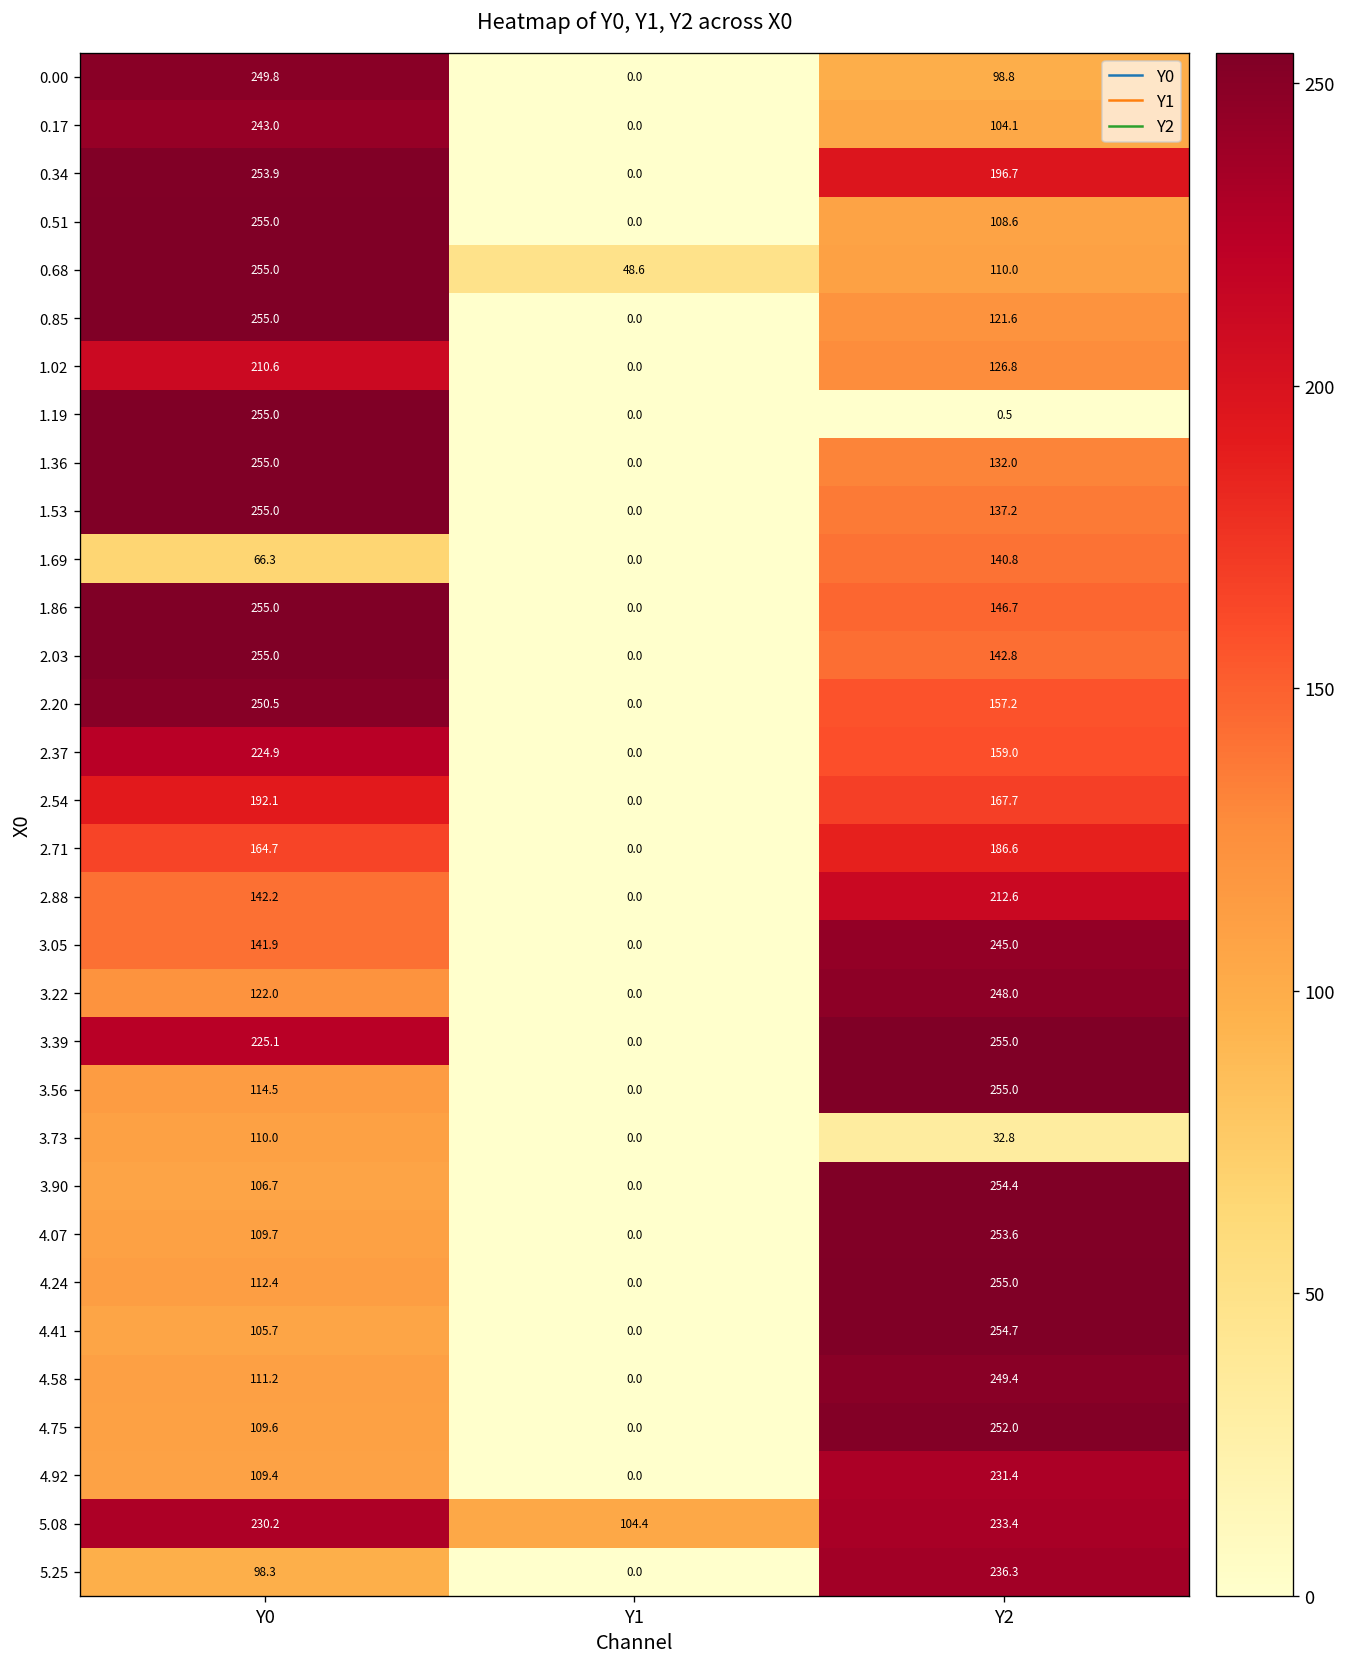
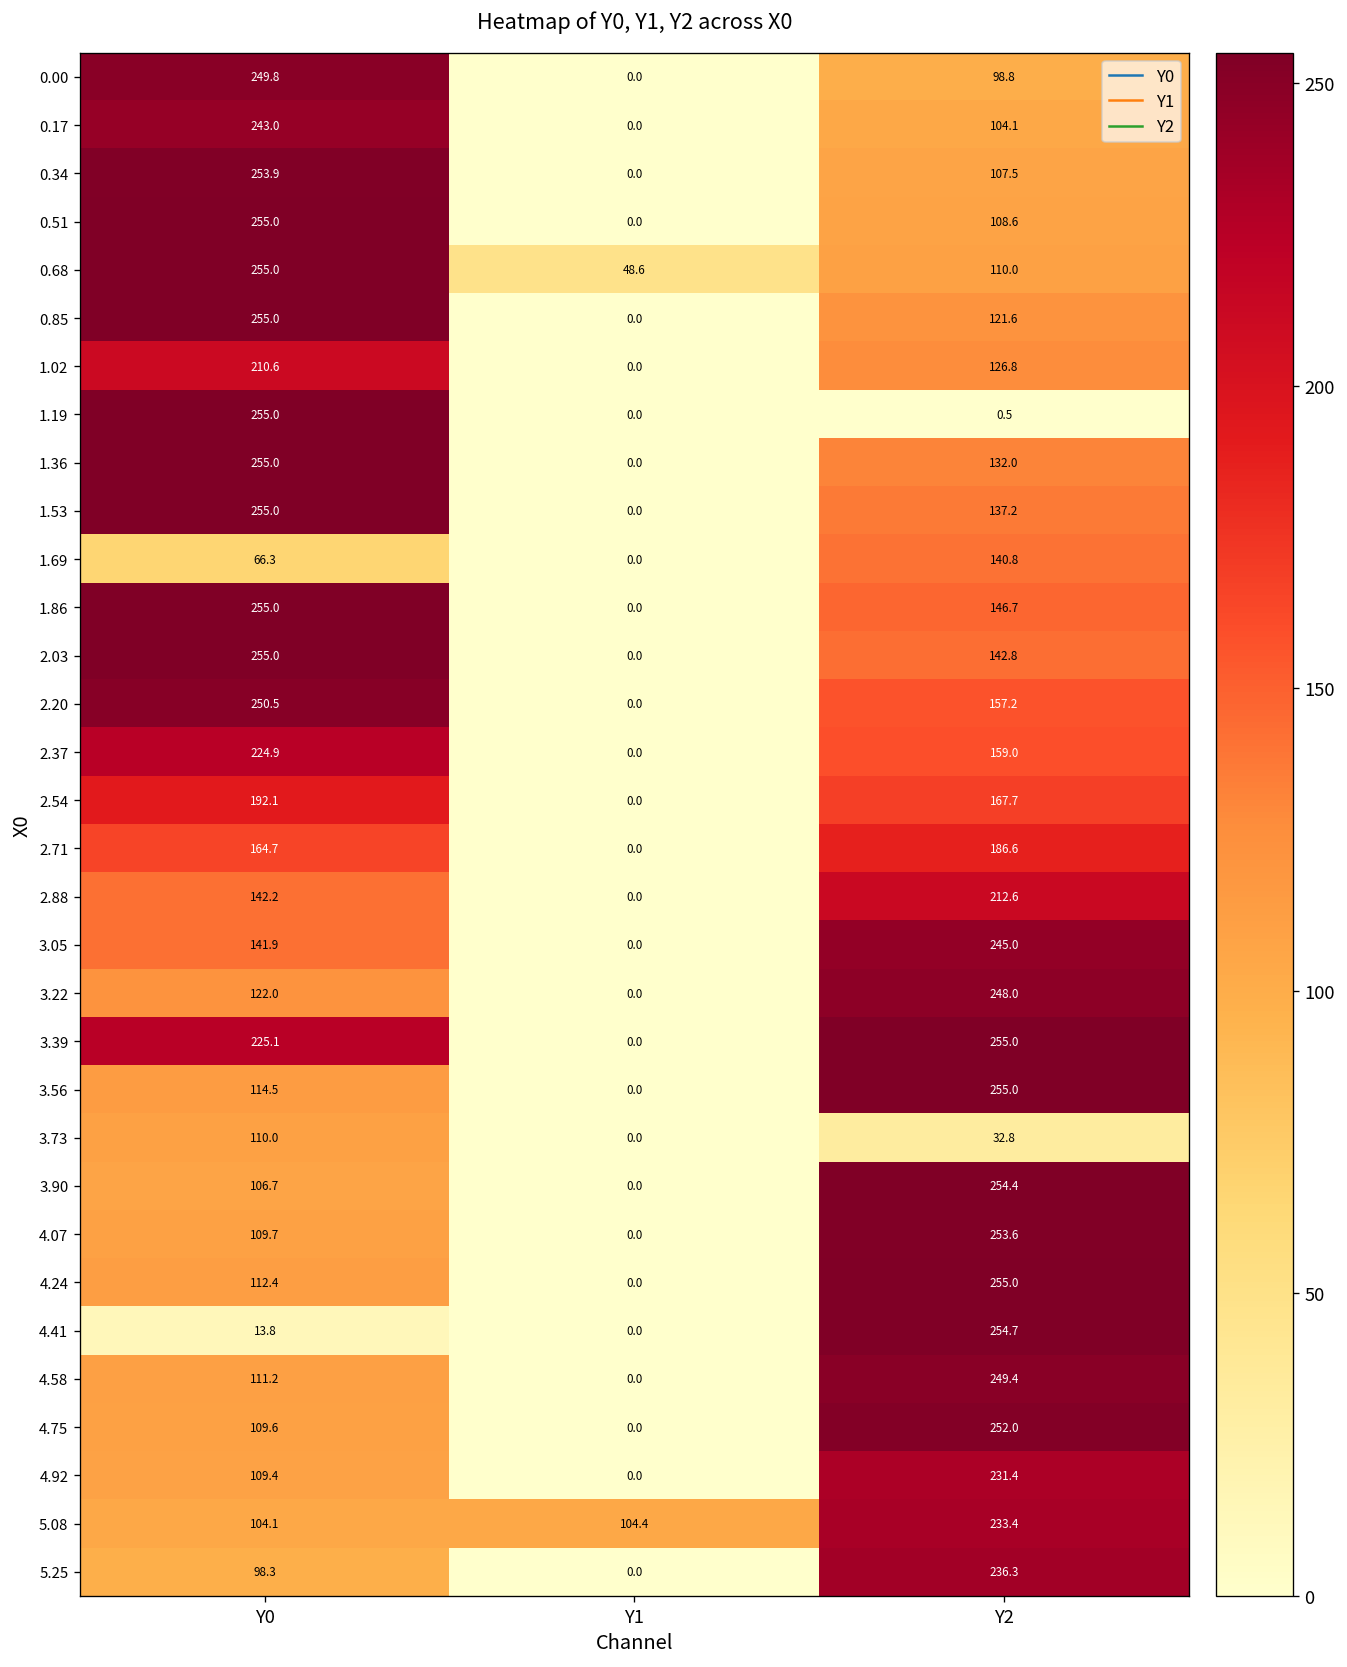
  {
    "0.00": {
      "Y0": 249.8,
      "Y1": 0.0,
      "Y2": 98.8
    },
    "0.17": {
      "Y0": 243.0,
      "Y1": 0.0,
      "Y2": 104.1
    },
    "0.34": {
      "Y0": 253.9,
      "Y1": 0.0,
-     "Y2": 196.7
+     "Y2": 107.5
    },
    "0.51": {
      "Y0": 255.0,
      "Y1": 0.0,
      "Y2": 108.6
    },
    "0.68": {
      "Y0": 255.0,
      "Y1": 48.6,
      "Y2": 110.0
    },
    "0.85": {
      "Y0": 255.0,
      "Y1": 0.0,
      "Y2": 121.6
    },
    "1.02": {
      "Y0": 210.6,
      "Y1": 0.0,
      "Y2": 126.8
    },
    "1.19": {
      "Y0": 255.0,
      "Y1": 0.0,
      "Y2": 0.5
    },
    "1.36": {
      "Y0": 255.0,
      "Y1": 0.0,
      "Y2": 132.0
    },
    "1.53": {
      "Y0": 255.0,
      "Y1": 0.0,
      "Y2": 137.2
    },
    "1.69": {
      "Y0": 66.3,
      "Y1": 0.0,
      "Y2": 140.8
    },
    "1.86": {
      "Y0": 255.0,
      "Y1": 0.0,
      "Y2": 146.7
    },
    "2.03": {
      "Y0": 255.0,
      "Y1": 0.0,
      "Y2": 142.8
    },
    "2.20": {
      "Y0": 250.5,
      "Y1": 0.0,
      "Y2": 157.2
    },
    "2.37": {
      "Y0": 224.9,
      "Y1": 0.0,
      "Y2": 159.0
    },
    "2.54": {
      "Y0": 192.1,
      "Y1": 0.0,
      "Y2": 167.7
    },
    "2.71": {
      "Y0": 164.7,
      "Y1": 0.0,
      "Y2": 186.6
    },
    "2.88": {
      "Y0": 142.2,
      "Y1": 0.0,
      "Y2": 212.6
    },
    "3.05": {
      "Y0": 141.9,
      "Y1": 0.0,
      "Y2": 245.0
    },
    "3.22": {
      "Y0": 122.0,
      "Y1": 0.0,
      "Y2": 248.0
    },
    "3.39": {
      "Y0": 225.1,
      "Y1": 0.0,
      "Y2": 255.0
    },
    "3.56": {
      "Y0": 114.5,
      "Y1": 0.0,
      "Y2": 255.0
    },
    "3.73": {
      "Y0": 110.0,
      "Y1": 0.0,
      "Y2": 32.8
    },
    "3.90": {
      "Y0": 106.7,
      "Y1": 0.0,
      "Y2": 254.4
    },
    "4.07": {
      "Y0": 109.7,
      "Y1": 0.0,
      "Y2": 253.6
    },
    "4.24": {
      "Y0": 112.4,
      "Y1": 0.0,
      "Y2": 255.0
    },
    "4.41": {
-     "Y0": 105.7,
+     "Y0": 13.8,
      "Y1": 0.0,
      "Y2": 254.7
    },
    "4.58": {
      "Y0": 111.2,
      "Y1": 0.0,
      "Y2": 249.4
    },
    "4.75": {
      "Y0": 109.6,
      "Y1": 0.0,
      "Y2": 252.0
    },
    "4.92": {
      "Y0": 109.4,
      "Y1": 0.0,
      "Y2": 231.4
    },
    "5.08": {
-     "Y0": 230.2,
+     "Y0": 104.1,
      "Y1": 104.4,
      "Y2": 233.4
    },
    "5.25": {
      "Y0": 98.3,
      "Y1": 0.0,
      "Y2": 236.3
    }
  }
